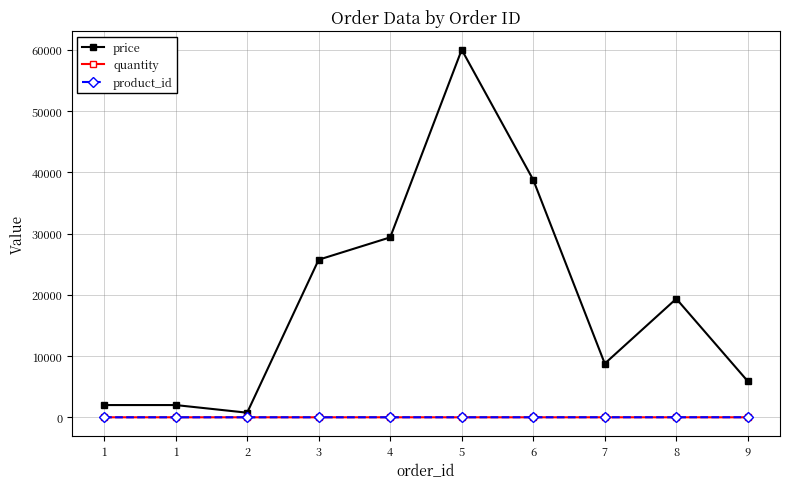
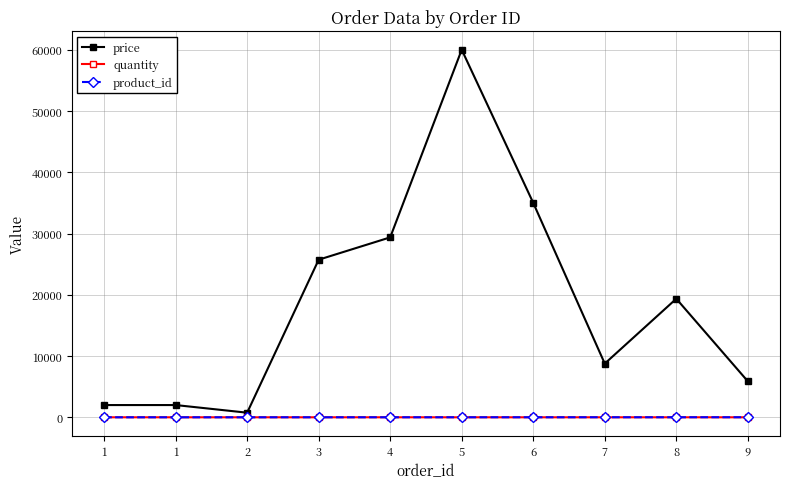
  {
    "price": {
      "2": 1000,
      "3": 26000,
      "4": 29000,
      "5": 60000,
-     "6": 39000,
+     "6": 35000,
      "7": 9000,
      "8": 19000,
      "9": 6000
    },
    "product_id": {
      "2": 0,
      "3": 0,
      "4": 0,
      "5": 0,
      "6": 0,
      "7": 0,
      "8": 0,
      "9": 0
    }
  }
